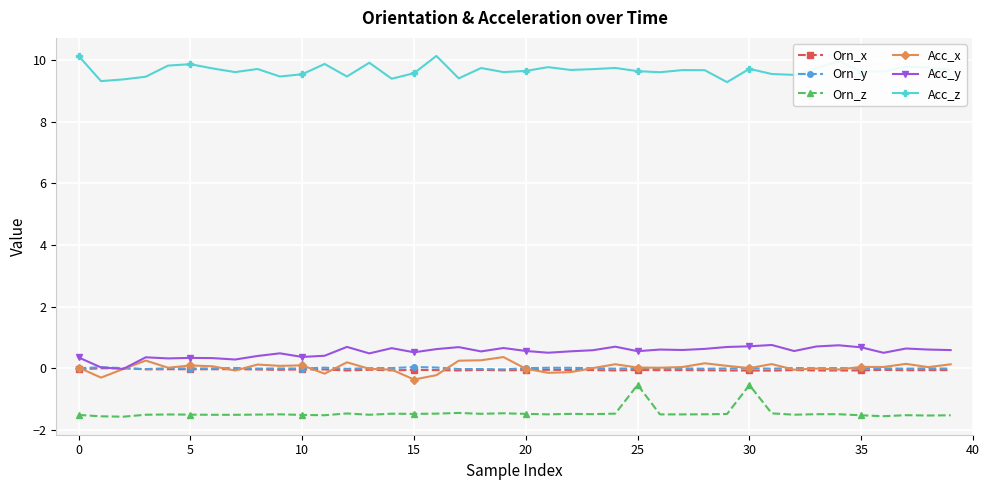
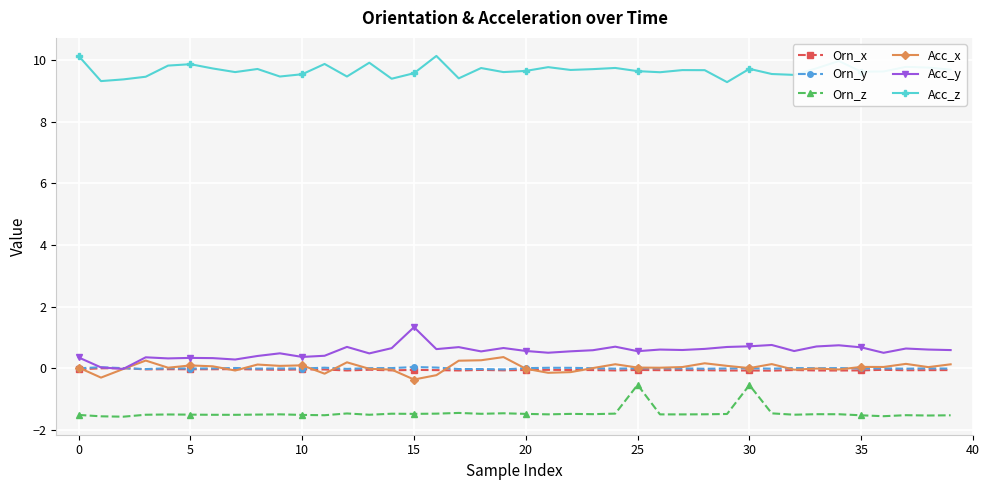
  {
    "Orn_z": {
      "0": -1.5,
      "5": -1.5,
      "10": -1.5,
      "15": -1.5,
      "20": -1.5,
      "25": -0.5,
      "30": -0.5,
      "35": -1.5
    },
    "Acc_y": {
      "0": 0.3,
      "5": 0.3,
      "10": 0.4,
-     "15": 0.5,
+     "15": 1.3,
      "20": 0.6,
      "25": 0.6,
      "30": 0.7,
      "35": 0.7
    }
  }
